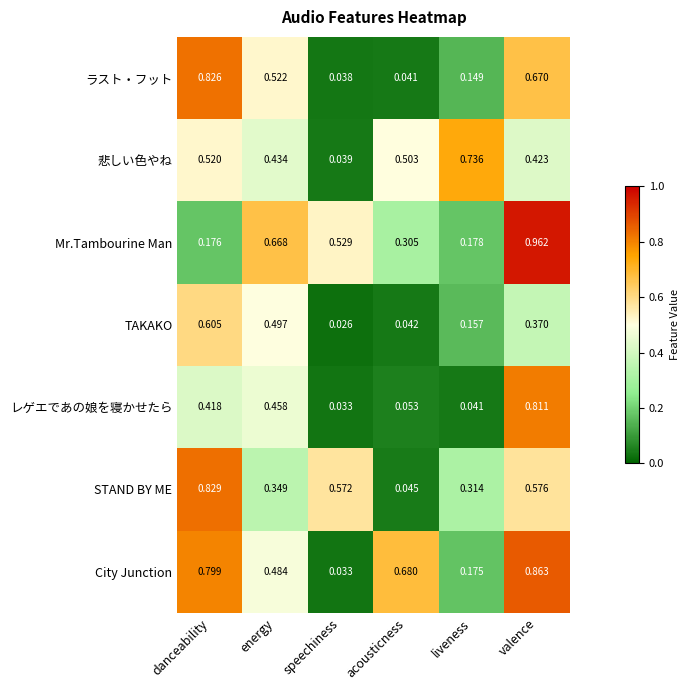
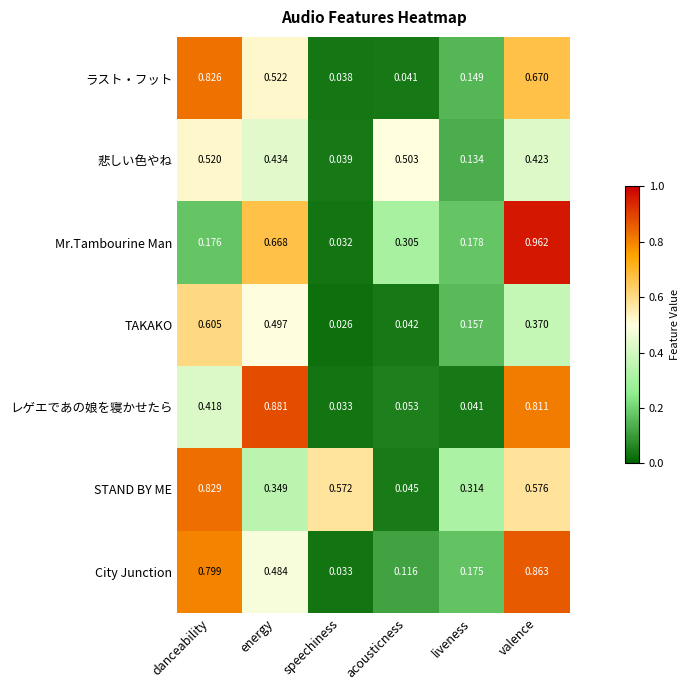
  {
    "ラスト・フット": {
      "danceability": 0.826,
      "energy": 0.522,
      "speechiness": 0.038,
      "acousticness": 0.041,
      "liveness": 0.149,
      "valence": 0.670
    },
    "悲しい色やね": {
      "danceability": 0.520,
      "energy": 0.434,
      "speechiness": 0.039,
      "acousticness": 0.503,
-     "liveness": 0.736,
+     "liveness": 0.134,
      "valence": 0.423
    },
    "Mr.Tambourine Man": {
      "danceability": 0.176,
      "energy": 0.668,
-     "speechiness": 0.529,
+     "speechiness": 0.032,
      "acousticness": 0.305,
      "liveness": 0.178,
      "valence": 0.962
    },
    "TAKAKO": {
      "danceability": 0.605,
      "energy": 0.497,
      "speechiness": 0.026,
      "acousticness": 0.042,
      "liveness": 0.157,
      "valence": 0.370
    },
    "レゲエであの娘を寝かせたら": {
      "danceability": 0.418,
-     "energy": 0.458,
+     "energy": 0.881,
      "speechiness": 0.033,
      "acousticness": 0.053,
      "liveness": 0.041,
      "valence": 0.811
    },
    "STAND BY ME": {
      "danceability": 0.829,
      "energy": 0.349,
      "speechiness": 0.572,
      "acousticness": 0.045,
      "liveness": 0.314,
      "valence": 0.576
    },
    "City Junction": {
      "danceability": 0.799,
      "energy": 0.484,
      "speechiness": 0.033,
-     "acousticness": 0.680,
+     "acousticness": 0.116,
      "liveness": 0.175,
      "valence": 0.863
    }
  }
